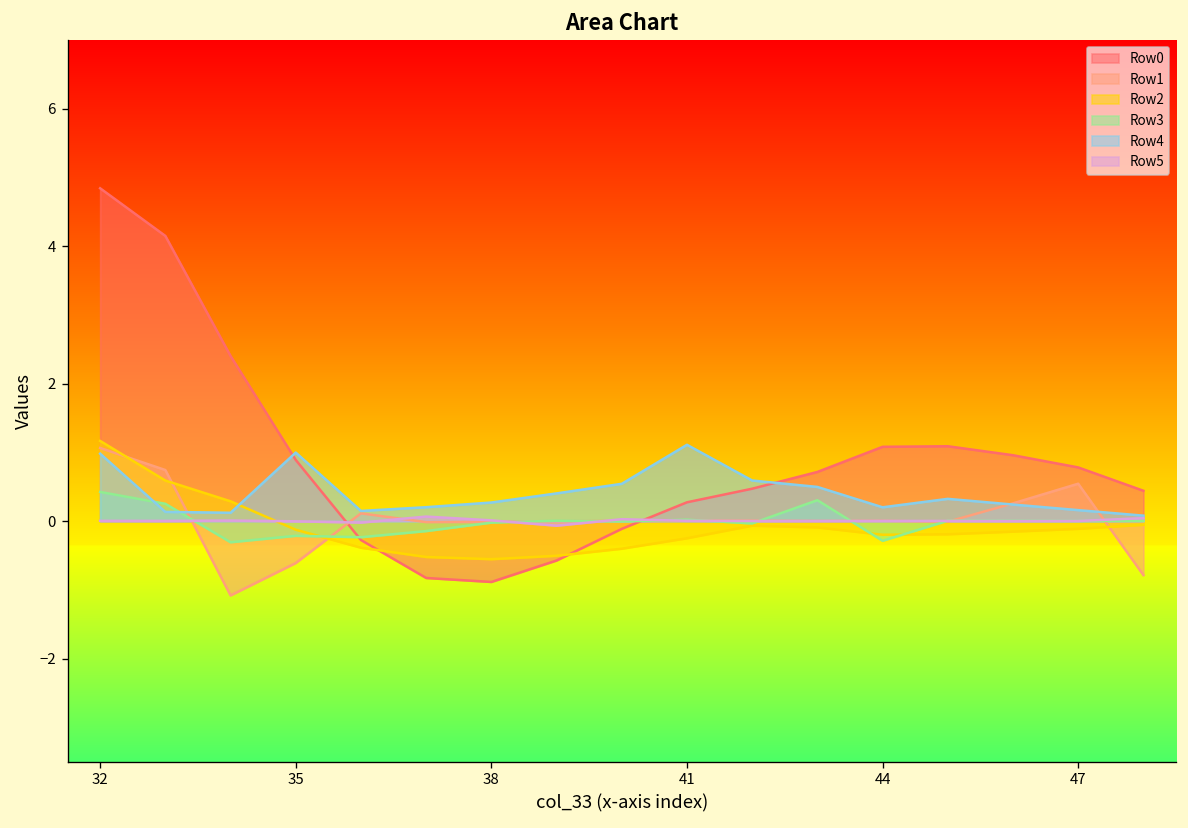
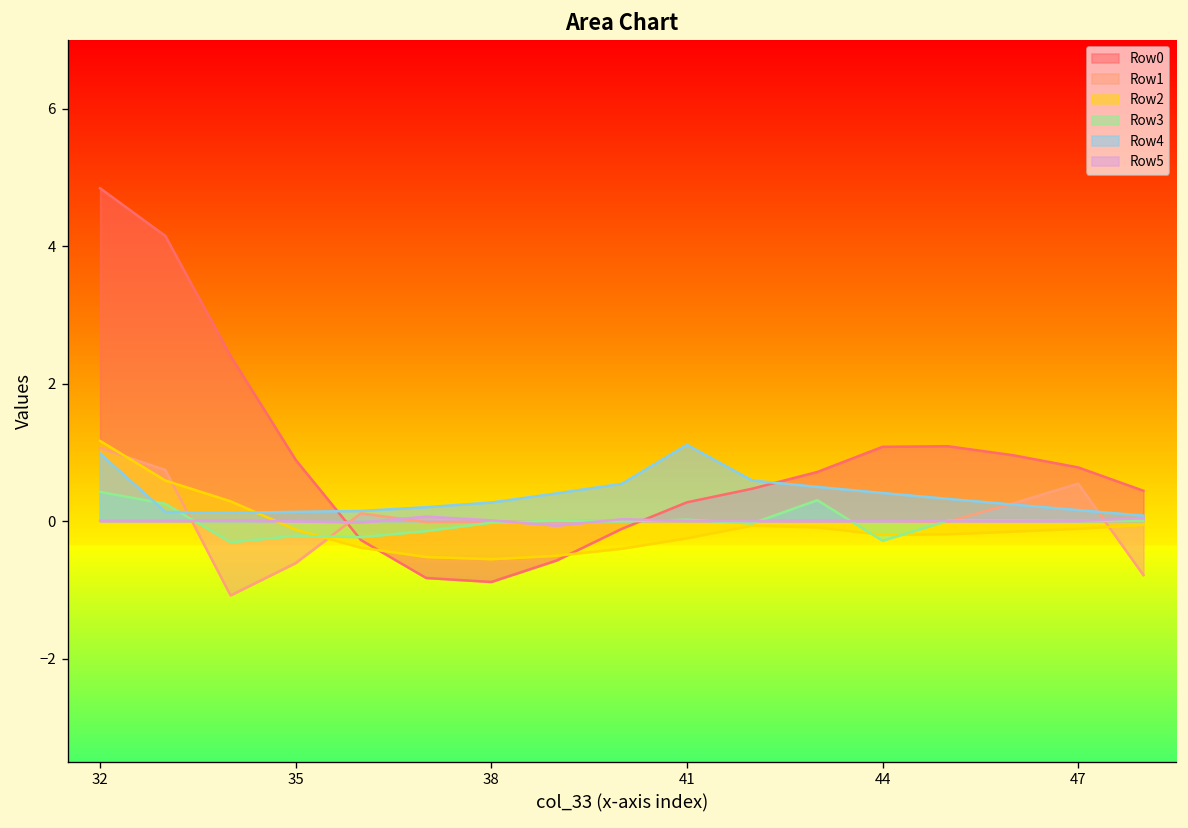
  {
    "Row4": {
      "32": 1.0,
-     "35": 1.0,
+     "35": 0.1,
      "38": 0.3,
      "41": 1.1,
-     "44": 0.2,
+     "44": 0.4,
      "47": 0.2
    }
  }
